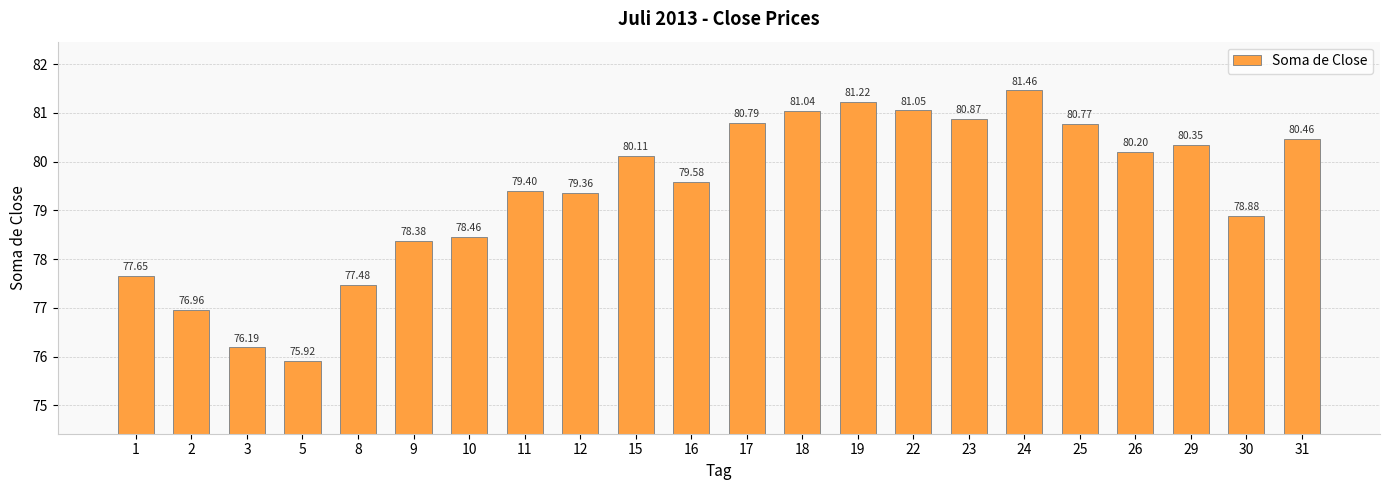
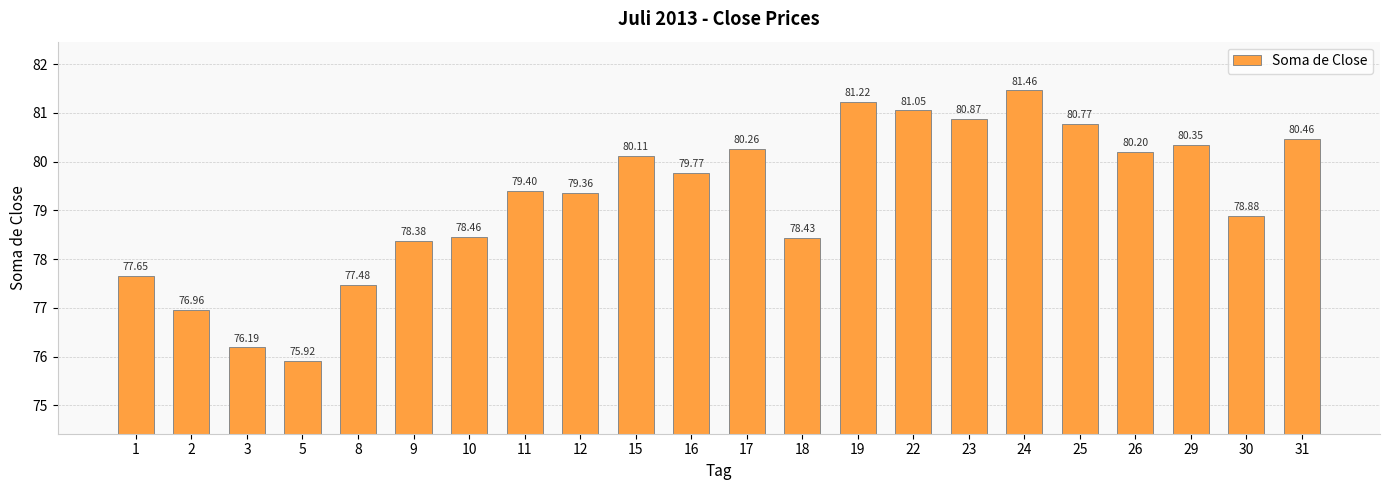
  {
    "1": 77.65,
    "2": 76.96,
    "3": 76.19,
    "5": 75.92,
    "8": 77.48,
    "9": 78.38,
    "10": 78.46,
    "11": 79.40,
    "12": 79.36,
    "15": 80.11,
-   "16": 79.58,
-   "17": 80.79,
-   "18": 81.04,
+   "16": 79.77,
+   "17": 80.26,
+   "18": 78.43,
    "19": 81.22,
    "22": 81.05,
    "23": 80.87,
    "24": 81.46,
    "25": 80.77,
    "26": 80.20,
    "29": 80.35,
    "30": 78.88,
    "31": 80.46
  }
